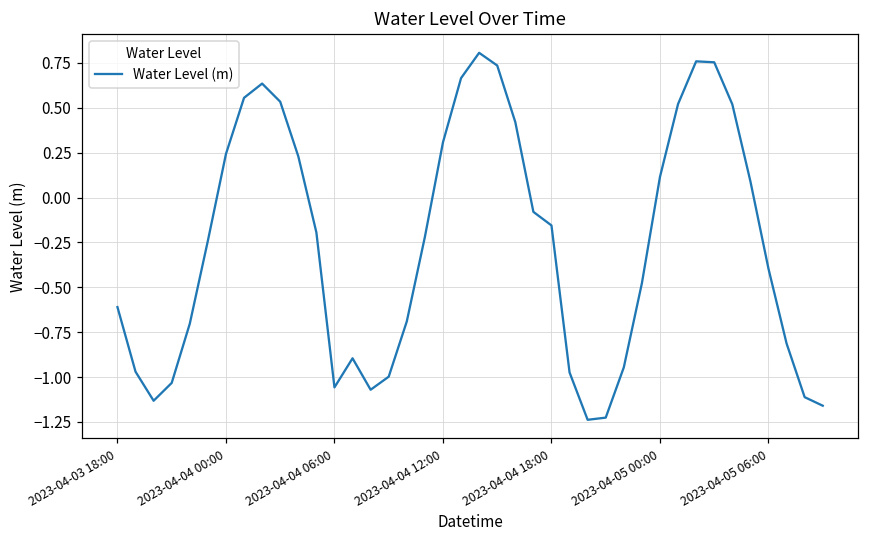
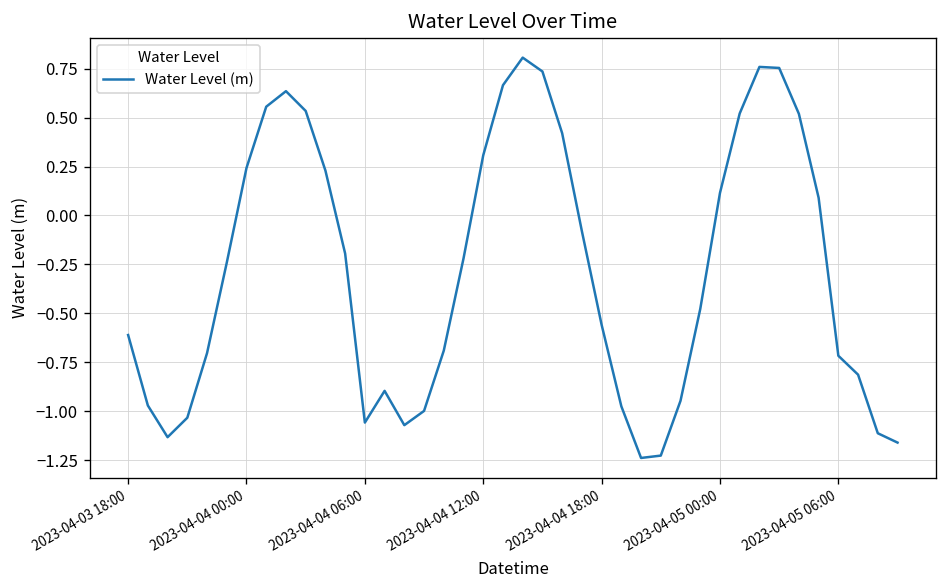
  {
    "2023-04-03 18:00": -0.61,
    "2023-04-04 00:00": 0.24,
    "2023-04-04 06:00": -1.06,
    "2023-04-04 12:00": 0.31,
-   "2023-04-04 18:00": -0.16,
+   "2023-04-04 18:00": -0.56,
    "2023-04-05 00:00": 0.12,
-   "2023-04-05 06:00": -0.40
+   "2023-04-05 06:00": -0.72
  }
